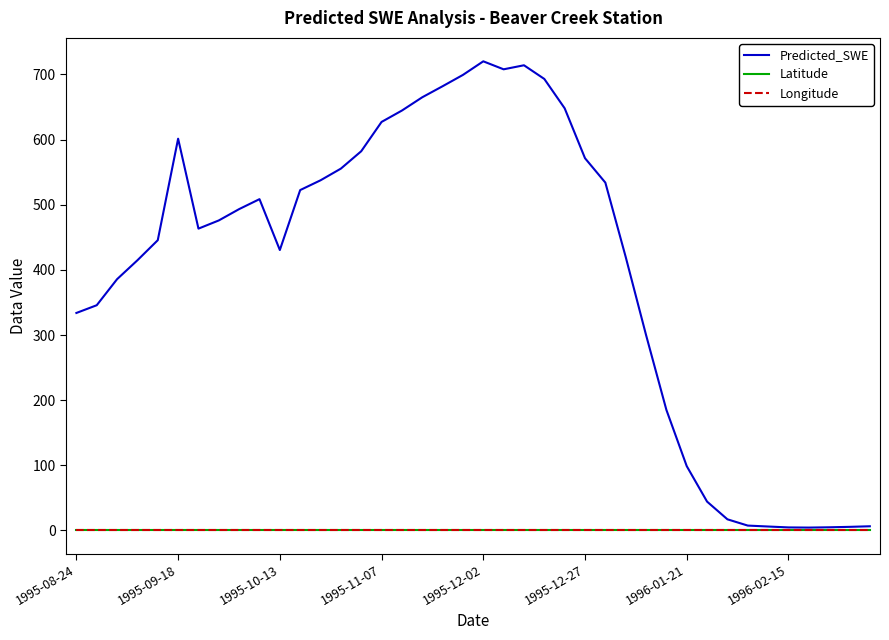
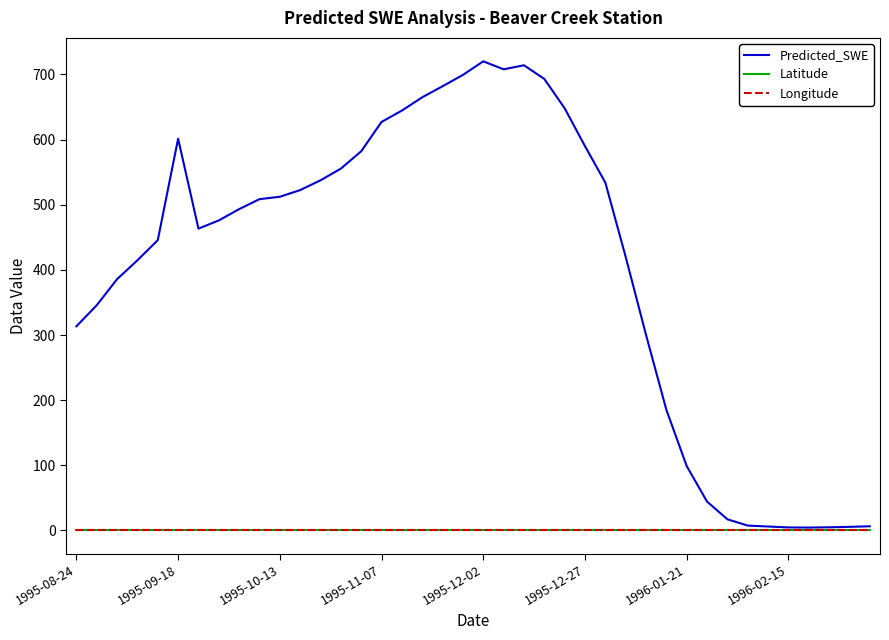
  {
    "Predicted_SWE": {
-     "1995-08-24": 330,
+     "1995-08-24": 310,
      "1995-09-18": 600,
-     "1995-10-13": 430,
+     "1995-10-13": 510,
      "1995-11-07": 630,
      "1995-12-02": 720,
-     "1995-12-27": 570,
+     "1995-12-27": 590,
      "1996-01-21": 100,
      "1996-02-15": 0
    },
    "Longitude": {
      "1995-08-24": 0,
      "1995-09-18": 0,
      "1995-10-13": 0,
      "1995-11-07": 0,
      "1995-12-02": 0,
      "1995-12-27": 0,
      "1996-01-21": 0,
      "1996-02-15": 0
    }
  }
